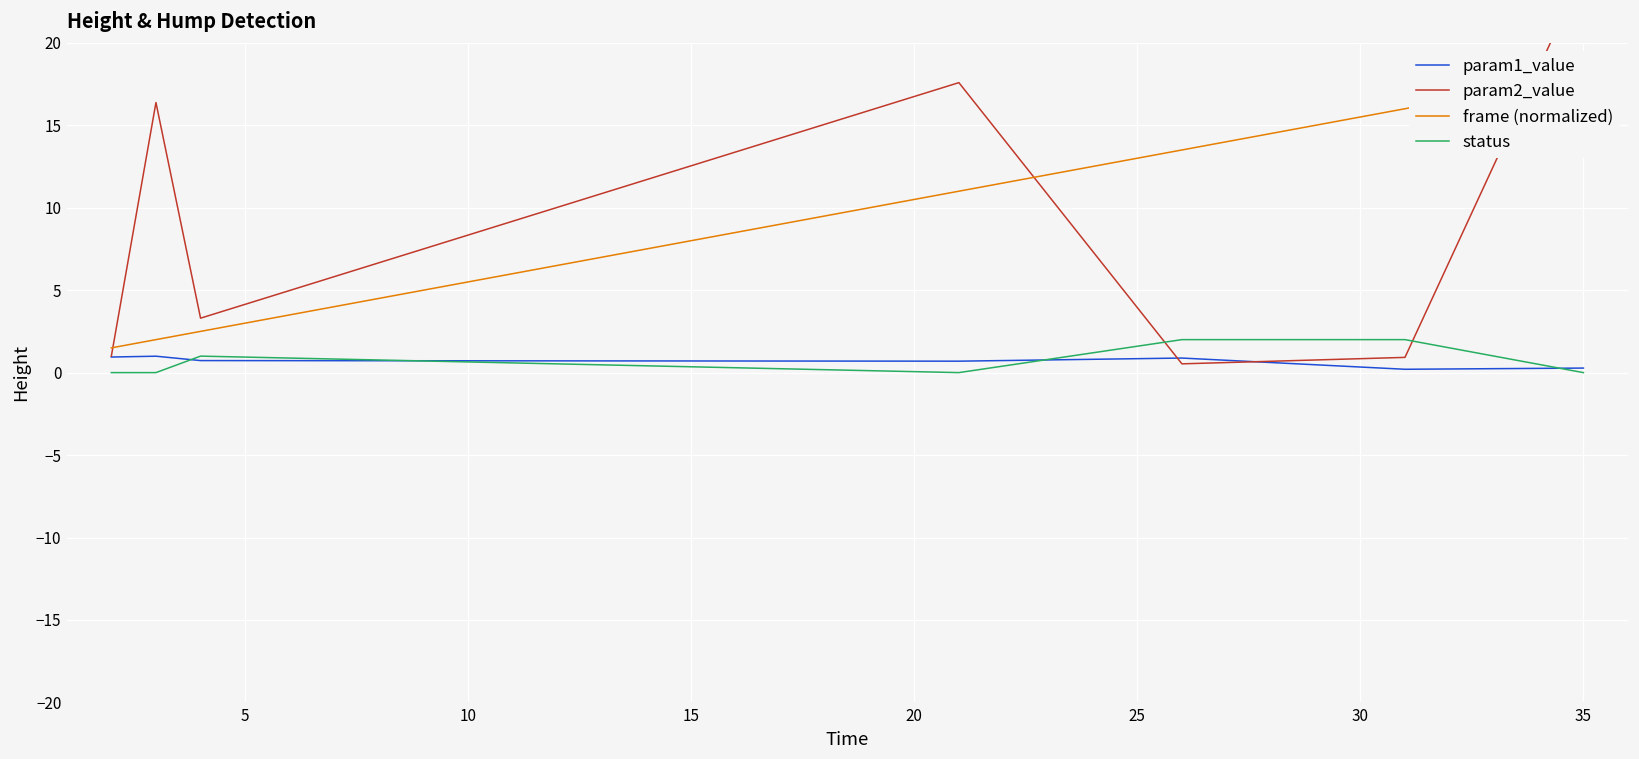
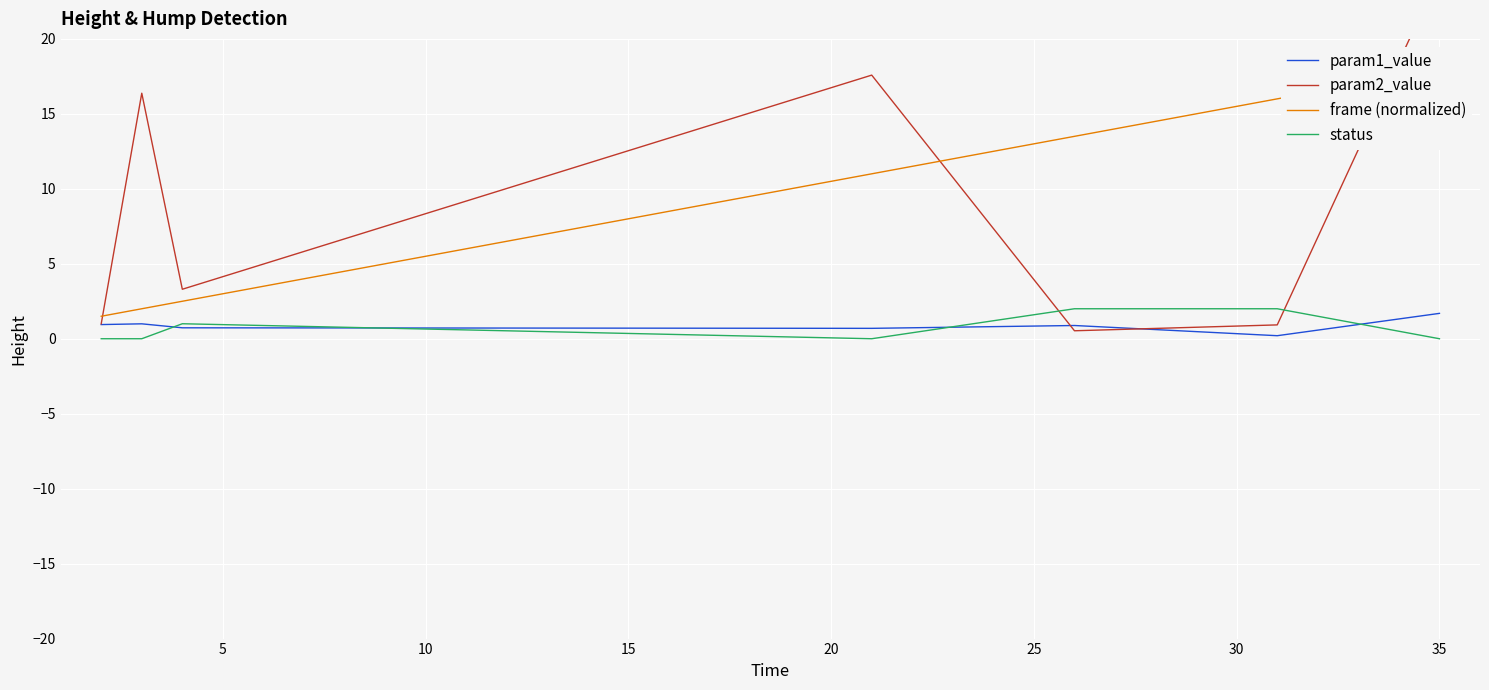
  {
    "param1_value": {
-     "35": 0.3
+     "35": 1.7
    },
    "status": {
      "35": 0.0
    }
  }
